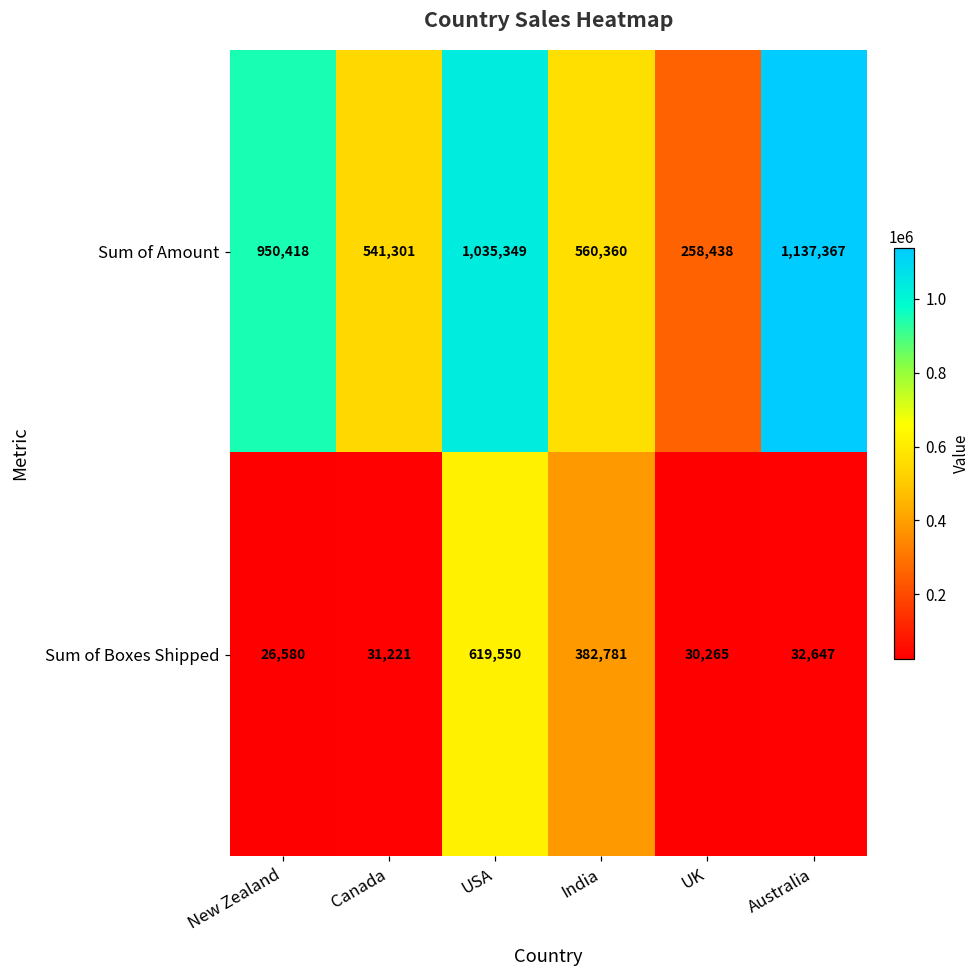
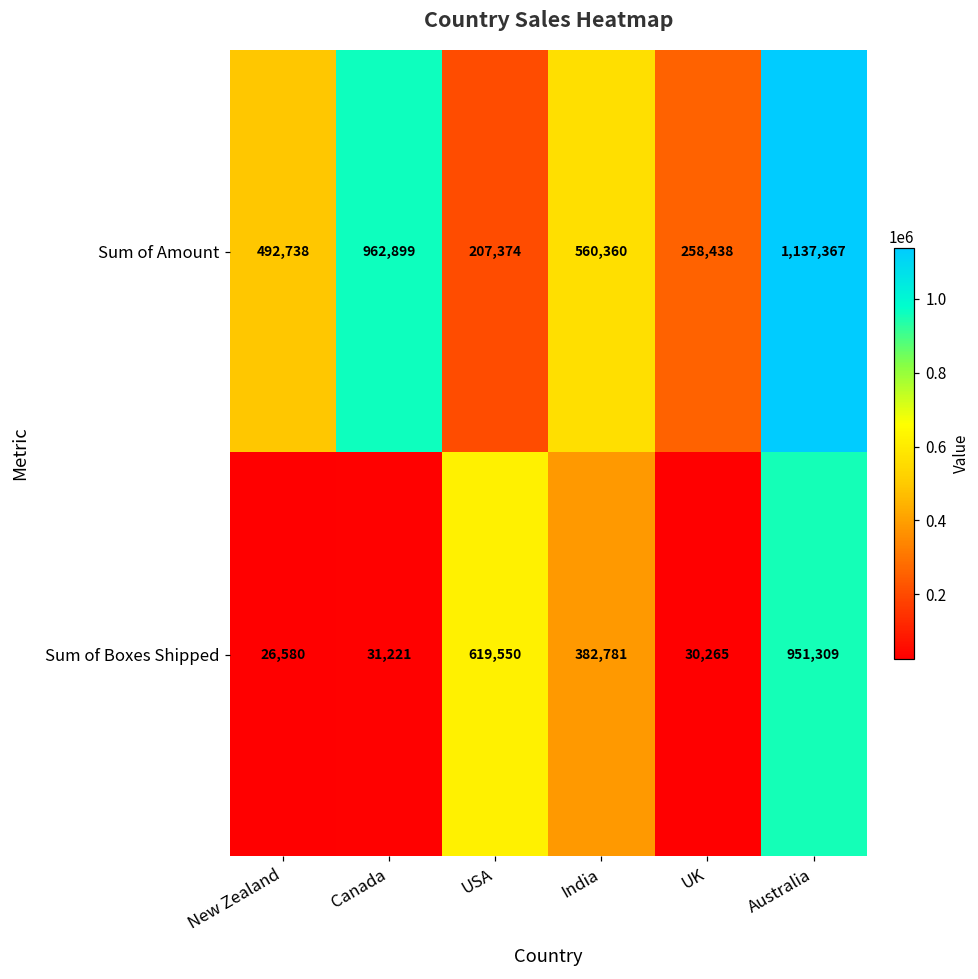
  {
    "Sum of Amount": {
-     "New Zealand": "950,418",
-     "Canada": "541,301",
-     "USA": "1,035,349",
+     "New Zealand": "492,738",
+     "Canada": "962,899",
+     "USA": "207,374",
      "India": "560,360",
      "UK": "258,438",
      "Australia": "1,137,367"
    },
    "Sum of Boxes Shipped": {
      "New Zealand": "26,580",
      "Canada": "31,221",
      "USA": "619,550",
      "India": "382,781",
      "UK": "30,265",
-     "Australia": "32,647"
+     "Australia": "951,309"
    }
  }
